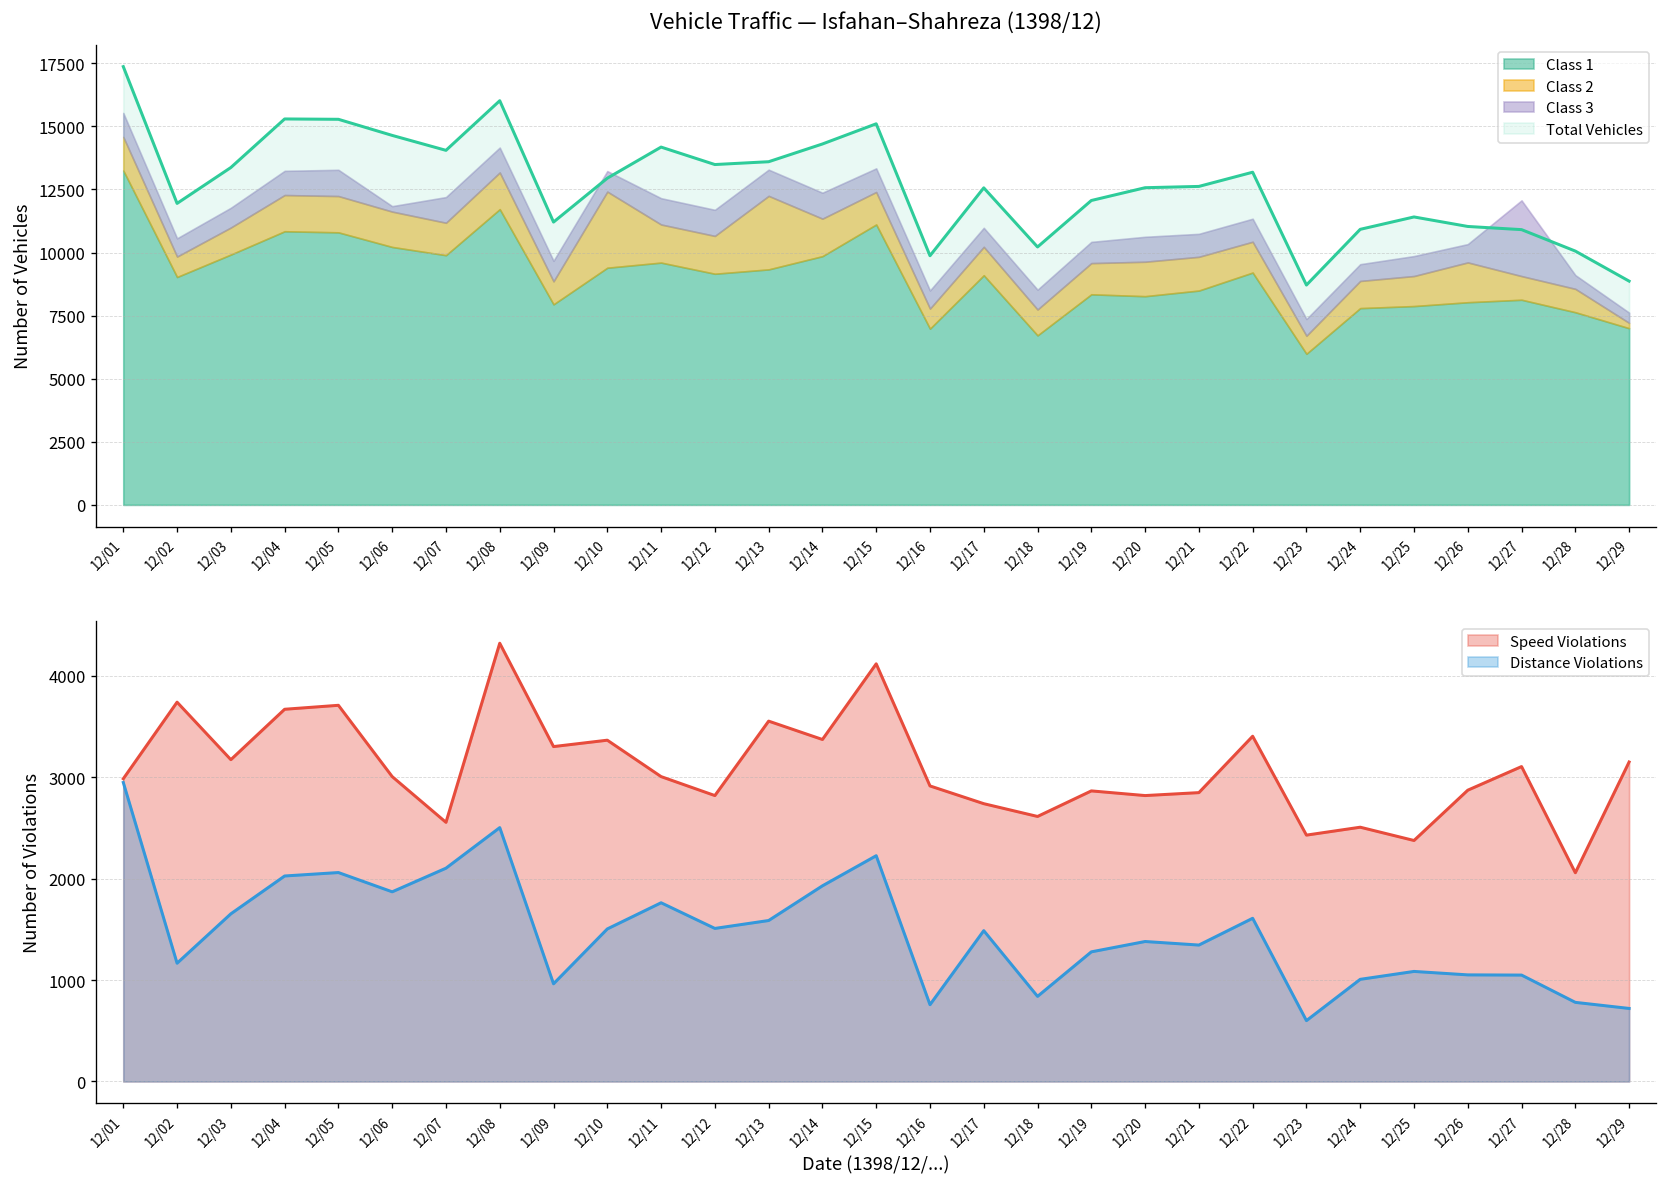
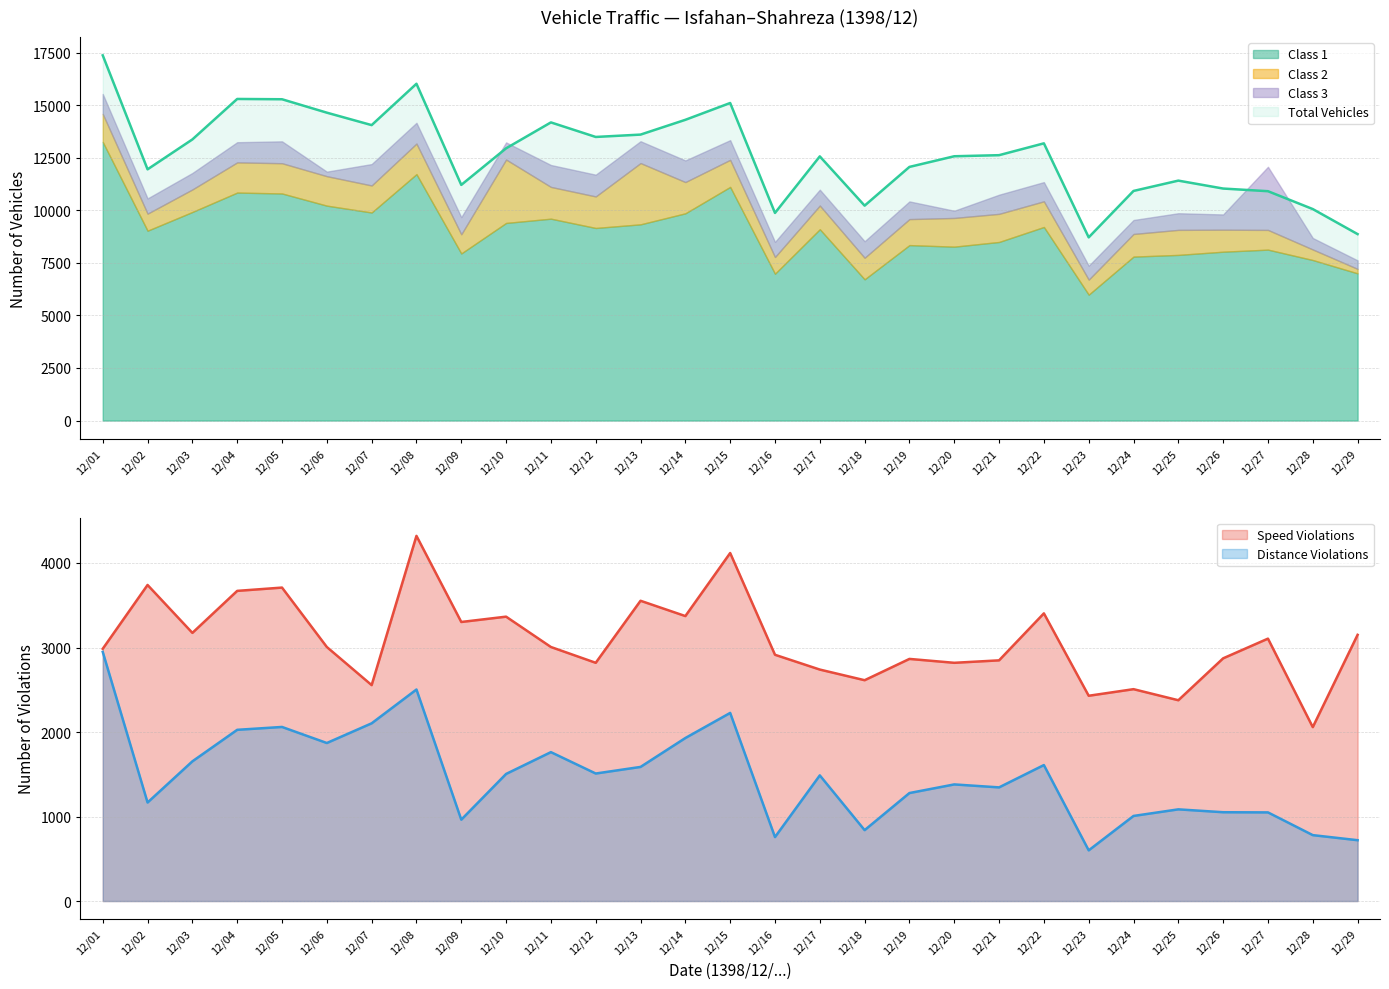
  {
    "Vehicle Traffic — Isfahan–Shahreza (1398/12)": {
      "Class 2": {
        "12/01": 1300,
        "12/02": 800,
        "12/03": 1100,
        "12/04": 1400,
        "12/05": 1400,
        "12/06": 1400,
        "12/07": 1300,
        "12/08": 1500,
        "12/09": 900,
        "12/10": 3000,
        "12/11": 1500,
        "12/12": 1500,
        "12/13": 2900,
        "12/14": 1500,
        "12/15": 1300,
        "12/16": 800,
        "12/17": 1100,
        "12/18": 1000,
        "12/19": 1200,
        "12/20": 1400,
        "12/21": 1300,
        "12/22": 1200,
        "12/23": 700,
        "12/24": 1100,
        "12/25": 1200,
-       "12/26": 1600,
+       "12/26": 1000,
        "12/27": 900,
-       "12/28": 900,
+       "12/28": 500,
        "12/29": 200
      },
      "Class 3": {
        "12/01": 900,
        "12/02": 700,
        "12/03": 800,
        "12/04": 1000,
        "12/05": 1000,
        "12/06": 200,
        "12/07": 1000,
        "12/08": 1000,
        "12/09": 800,
        "12/10": 800,
        "12/11": 1000,
        "12/12": 1000,
        "12/13": 1000,
        "12/14": 1000,
        "12/15": 900,
        "12/16": 700,
        "12/17": 800,
        "12/18": 800,
        "12/19": 800,
-       "12/20": 1000,
+       "12/20": 300,
        "12/21": 900,
        "12/22": 900,
        "12/23": 700,
        "12/24": 700,
        "12/25": 800,
        "12/26": 700,
        "12/27": 3000,
        "12/28": 500,
        "12/29": 400
      }
    }
  }
